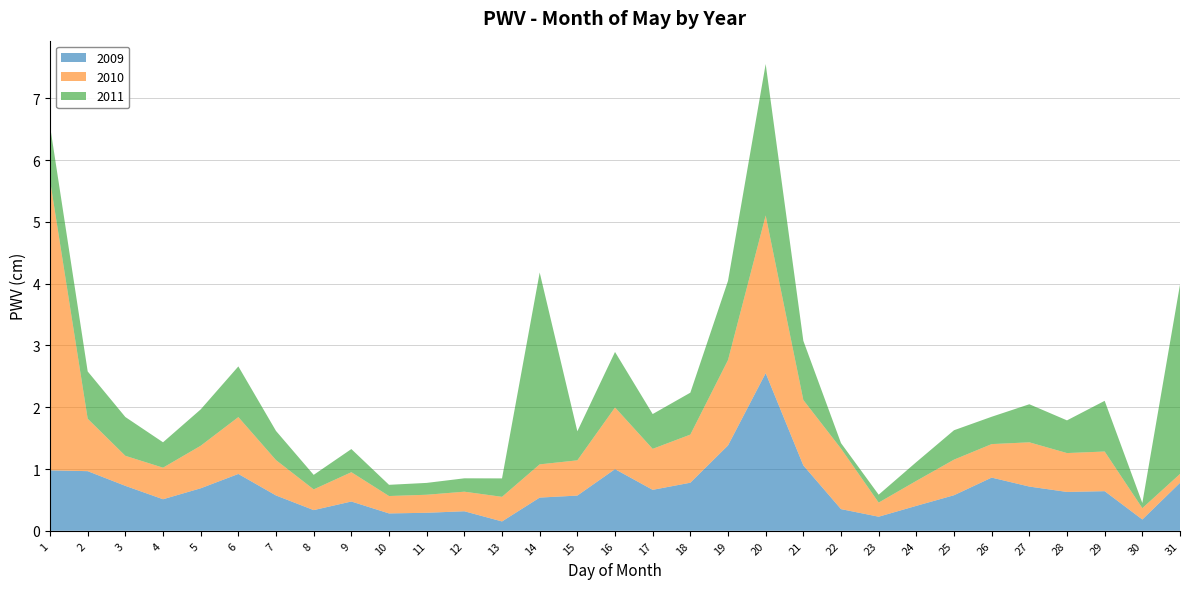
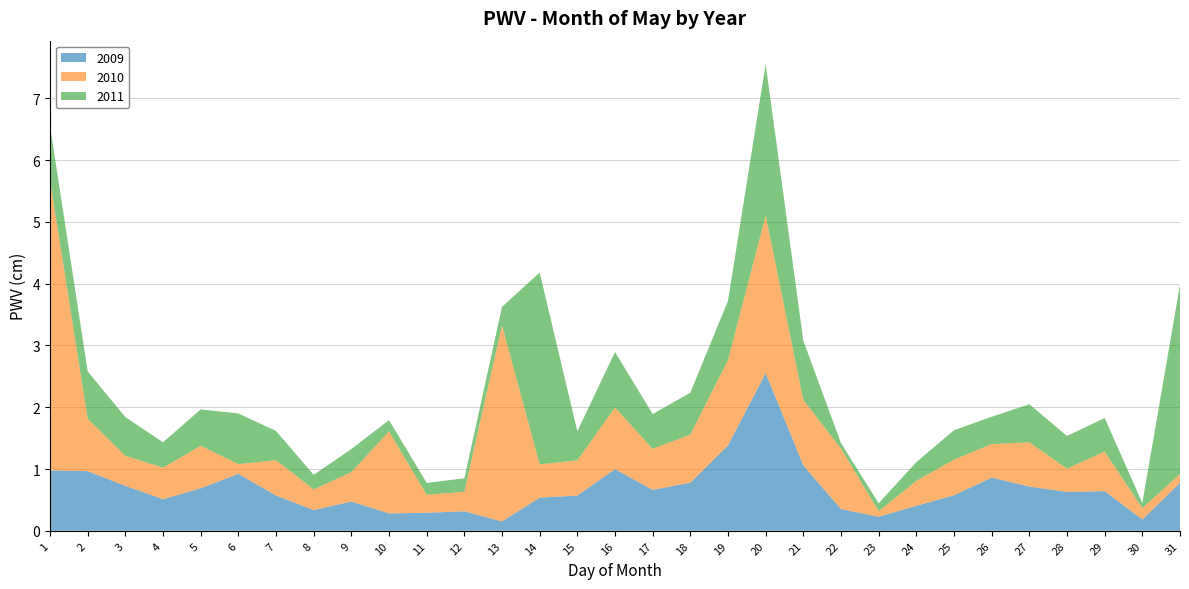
  {
    "2009": {
      "1": 1.0,
      "2": 1.0,
      "3": 0.7,
      "4": 0.5,
      "5": 0.7,
      "6": 0.9,
      "7": 0.6,
      "8": 0.3,
      "9": 0.5,
      "10": 0.3,
      "11": 0.3,
      "12": 0.3,
      "13": 0.2,
      "14": 0.5,
      "15": 0.6,
      "16": 1.0,
      "17": 0.7,
      "18": 0.8,
      "19": 1.4,
      "20": 2.6,
      "21": 1.1,
      "22": 0.4,
      "23": 0.2,
      "24": 0.4,
      "25": 0.6,
      "26": 0.9,
      "27": 0.7,
      "28": 0.6,
      "29": 0.6,
      "30": 0.2,
      "31": 0.8
    },
    "2010": {
      "1": 4.7,
      "2": 0.8,
      "3": 0.5,
      "4": 0.5,
      "5": 0.7,
-     "6": 0.9,
+     "6": 0.2,
      "7": 0.6,
      "8": 0.3,
      "9": 0.5,
-     "10": 0.3,
+     "10": 1.3,
      "11": 0.3,
      "12": 0.3,
-     "13": 0.4,
+     "13": 3.2,
      "14": 0.5,
      "15": 0.6,
      "16": 1.0,
      "17": 0.7,
      "18": 0.8,
      "19": 1.4,
      "20": 2.6,
      "21": 1.1,
      "22": 1.0,
-     "23": 0.2,
+     "23": 0.1,
      "24": 0.4,
      "25": 0.6,
      "26": 0.5,
      "27": 0.7,
-     "28": 0.6,
+     "28": 0.4,
      "29": 0.6,
      "30": 0.2,
      "31": 0.1
    },
    "2011": {
      "1": 0.9,
      "2": 0.8,
      "3": 0.6,
      "4": 0.4,
      "5": 0.6,
      "6": 0.8,
      "7": 0.5,
      "8": 0.2,
      "9": 0.4,
      "10": 0.2,
      "11": 0.2,
      "12": 0.2,
      "13": 0.3,
      "14": 3.1,
      "15": 0.5,
      "16": 0.9,
      "17": 0.6,
      "18": 0.7,
-     "19": 1.3,
+     "19": 1.0,
      "20": 2.5,
      "21": 1.0,
      "22": 0.1,
      "23": 0.1,
      "24": 0.3,
      "25": 0.5,
      "26": 0.4,
      "27": 0.6,
      "28": 0.5,
-     "29": 0.8,
+     "29": 0.5,
      "30": 0.1,
      "31": 3.1
    }
  }
